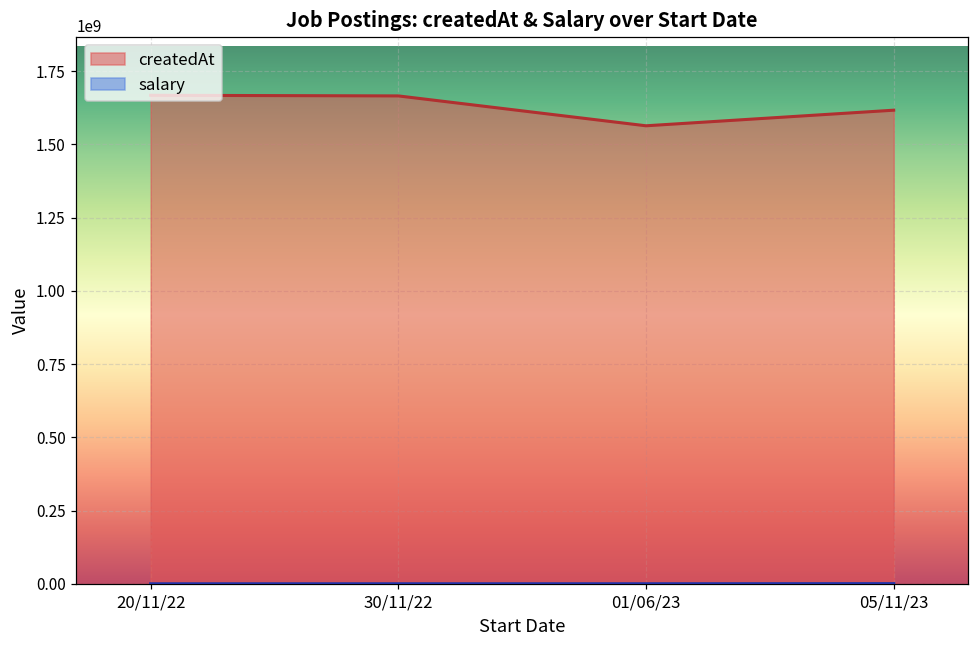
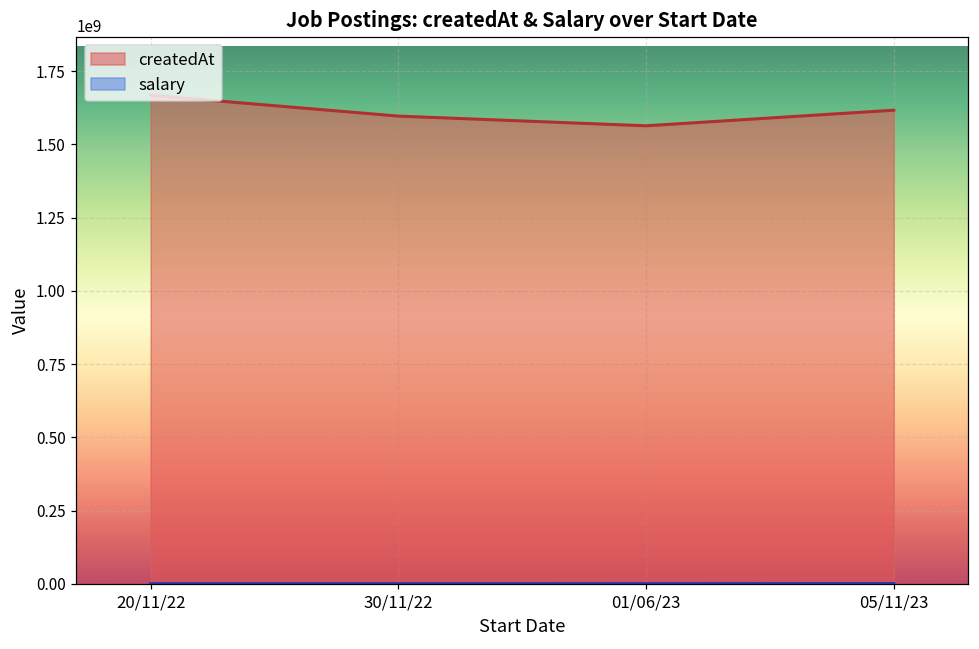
  {
    "createdAt": {
-     "30/11/22": 1670000000,
+     "30/11/22": 1600000000,
      "01/06/23": 1560000000,
      "05/11/23": 1620000000
    },
    "salary": {
      "20/11/22": 0,
      "30/11/22": 0,
      "01/06/23": 0,
      "05/11/23": 0
    }
  }
